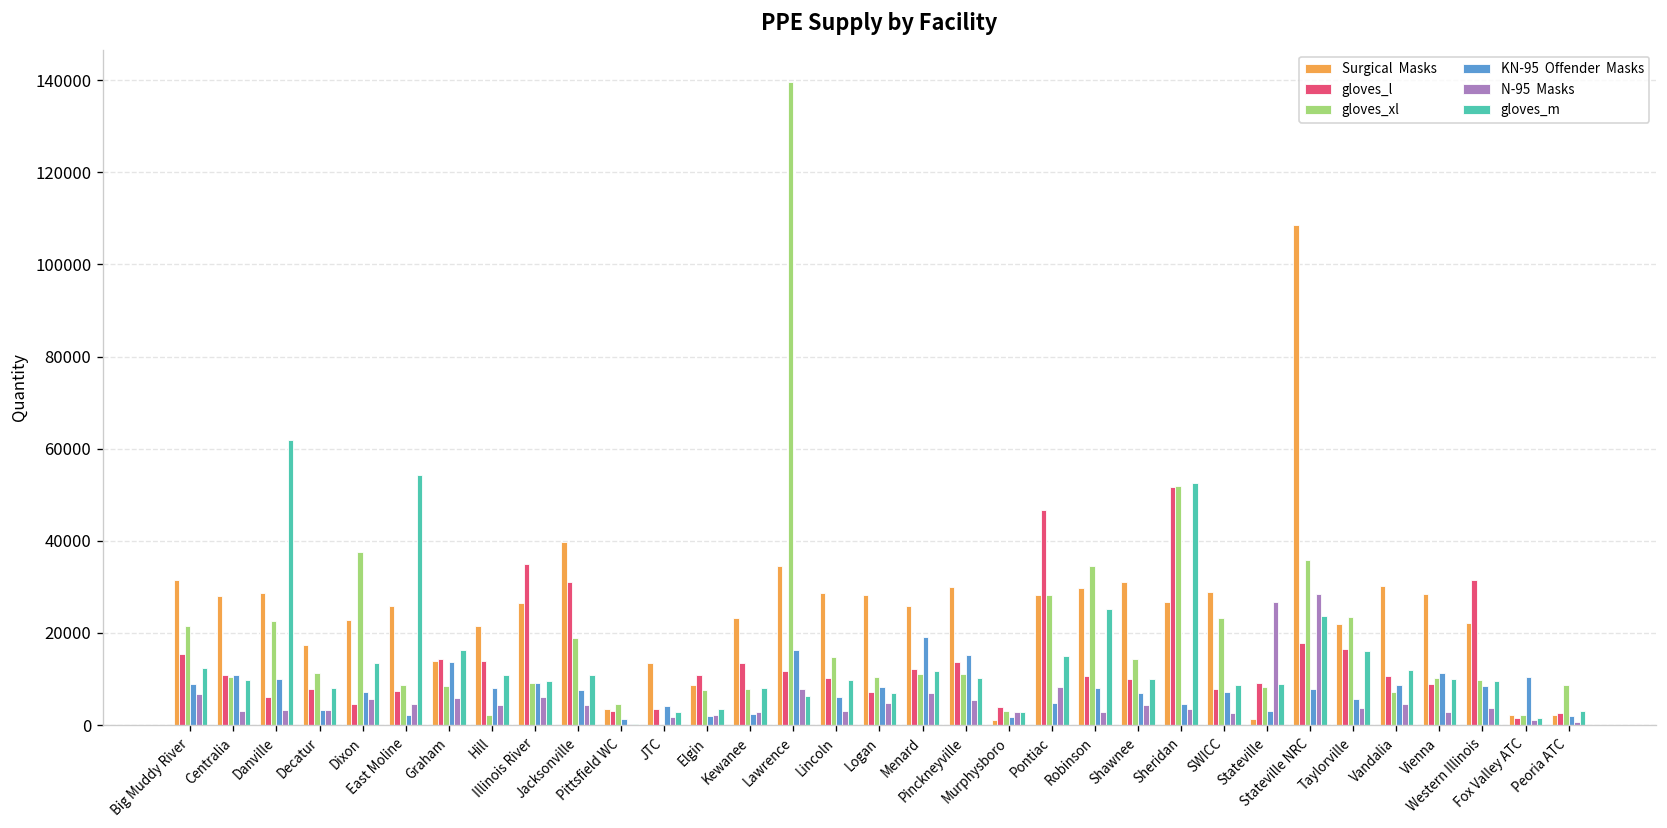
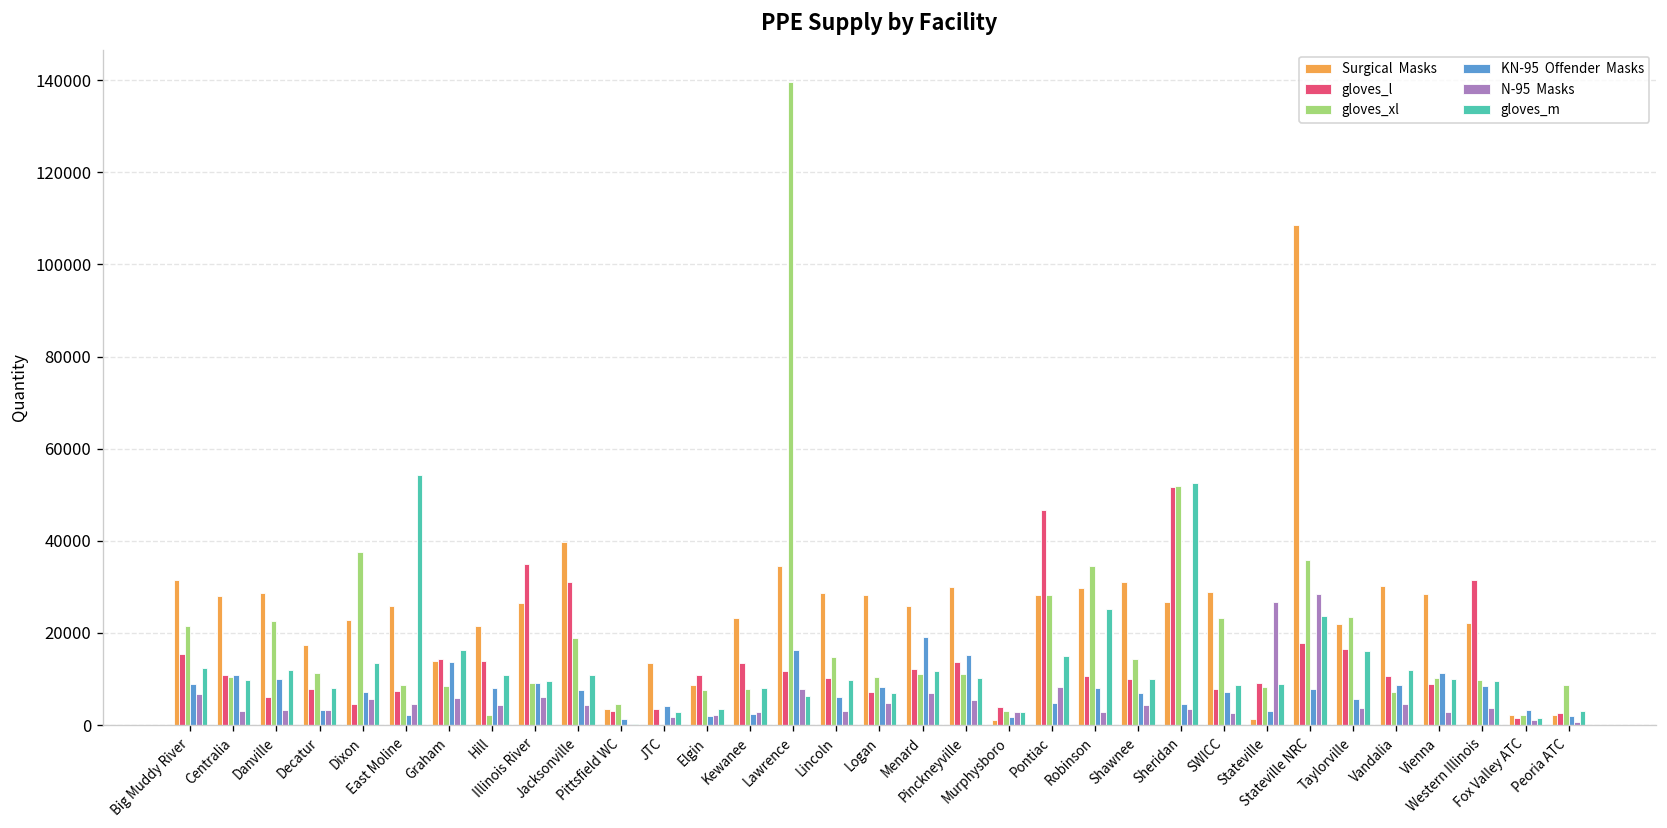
  {
    "Surgical Masks": {
      "Big Muddy River": 31000,
      "Centralia": 28000,
      "Danville": 29000,
      "Decatur": 17000,
      "Dixon": 23000,
      "East Moline": 26000,
      "Graham": 14000,
      "Hill": 22000,
      "Illinois River": 27000,
      "Jacksonville": 40000,
      "Pittsfield WC": 4000,
      "JTC": 13000,
      "Elgin": 9000,
      "Kewanee": 23000,
      "Lawrence": 35000,
      "Lincoln": 29000,
      "Logan": 28000,
      "Menard": 26000,
      "Pinckneyville": 30000,
      "Murphysboro": 1000,
      "Pontiac": 28000,
      "Robinson": 30000,
      "Shawnee": 31000,
      "Sheridan": 27000,
      "SWICC": 29000,
      "Stateville": 1000,
      "Stateville NRC": 109000,
      "Taylorville": 22000,
      "Vandalia": 30000,
      "Vienna": 28000,
      "Western Illinois": 22000,
      "Fox Valley ATC": 2000,
      "Peoria ATC": 2000
    },
    "gloves_l": {
      "Big Muddy River": 15000,
      "Centralia": 11000,
      "Danville": 6000,
      "Decatur": 8000,
      "Dixon": 5000,
      "East Moline": 7000,
      "Graham": 14000,
      "Hill": 14000,
      "Illinois River": 35000,
      "Jacksonville": 31000,
      "Pittsfield WC": 3000,
      "JTC": 4000,
      "Elgin": 11000,
      "Kewanee": 13000,
      "Lawrence": 12000,
      "Lincoln": 10000,
      "Logan": 7000,
      "Menard": 12000,
      "Pinckneyville": 14000,
      "Murphysboro": 4000,
      "Pontiac": 47000,
      "Robinson": 11000,
      "Shawnee": 10000,
      "Sheridan": 52000,
      "SWICC": 8000,
      "Stateville": 9000,
      "Stateville NRC": 18000,
      "Taylorville": 17000,
      "Vandalia": 11000,
      "Vienna": 9000,
      "Western Illinois": 31000,
      "Fox Valley ATC": 2000,
      "Peoria ATC": 3000
    },
    "gloves_xl": {
      "Big Muddy River": 22000,
      "Centralia": 10000,
      "Danville": 23000,
      "Decatur": 11000,
      "Dixon": 38000,
      "East Moline": 9000,
      "Graham": 8000,
      "Hill": 2000,
      "Illinois River": 9000,
      "Jacksonville": 19000,
      "Pittsfield WC": 5000,
      "JTC": 0,
      "Elgin": 8000,
      "Kewanee": 8000,
      "Lawrence": 140000,
      "Lincoln": 15000,
      "Logan": 10000,
      "Menard": 11000,
      "Pinckneyville": 11000,
      "Murphysboro": 3000,
      "Pontiac": 28000,
      "Robinson": 35000,
      "Shawnee": 14000,
      "Sheridan": 52000,
      "SWICC": 23000,
      "Stateville": 8000,
      "Stateville NRC": 36000,
      "Taylorville": 23000,
      "Vandalia": 7000,
      "Vienna": 10000,
      "Western Illinois": 10000,
      "Fox Valley ATC": 2000,
      "Peoria ATC": 9000
    },
    "KN-95 Offender Masks": {
      "Big Muddy River": 9000,
      "Centralia": 11000,
      "Danville": 10000,
      "Decatur": 3000,
      "Dixon": 7000,
      "East Moline": 2000,
      "Graham": 14000,
      "Hill": 8000,
      "Illinois River": 9000,
      "Jacksonville": 8000,
      "Pittsfield WC": 1000,
      "JTC": 4000,
      "Elgin": 2000,
      "Kewanee": 2000,
      "Lawrence": 16000,
      "Lincoln": 6000,
      "Logan": 8000,
      "Menard": 19000,
      "Pinckneyville": 15000,
      "Murphysboro": 2000,
      "Pontiac": 5000,
      "Robinson": 8000,
      "Shawnee": 7000,
      "Sheridan": 5000,
      "SWICC": 7000,
      "Stateville": 3000,
      "Stateville NRC": 8000,
      "Taylorville": 6000,
      "Vandalia": 9000,
      "Vienna": 11000,
      "Western Illinois": 8000,
-     "Fox Valley ATC": 10000,
+     "Fox Valley ATC": 3000,
      "Peoria ATC": 2000
    },
    "N-95 Masks": {
      "Big Muddy River": 7000,
      "Centralia": 3000,
      "Danville": 3000,
      "Decatur": 3000,
      "Dixon": 6000,
      "East Moline": 5000,
      "Graham": 6000,
      "Hill": 4000,
      "Illinois River": 6000,
      "Jacksonville": 4000,
      "JTC": 2000,
      "Elgin": 2000,
      "Kewanee": 3000,
      "Lawrence": 8000,
      "Lincoln": 3000,
      "Logan": 5000,
      "Menard": 7000,
      "Pinckneyville": 5000,
      "Murphysboro": 3000,
      "Pontiac": 8000,
      "Robinson": 3000,
      "Shawnee": 4000,
      "Sheridan": 4000,
      "SWICC": 3000,
      "Stateville": 27000,
      "Stateville NRC": 29000,
      "Taylorville": 4000,
      "Vandalia": 5000,
      "Vienna": 3000,
      "Western Illinois": 4000,
      "Fox Valley ATC": 1000,
      "Peoria ATC": 1000
    },
    "gloves_m": {
      "Big Muddy River": 12000,
      "Centralia": 10000,
-     "Danville": 62000,
+     "Danville": 12000,
      "Decatur": 8000,
      "Dixon": 13000,
      "East Moline": 54000,
      "Graham": 16000,
      "Hill": 11000,
      "Illinois River": 10000,
      "Jacksonville": 11000,
      "JTC": 3000,
      "Elgin": 3000,
      "Kewanee": 8000,
      "Lawrence": 6000,
      "Lincoln": 10000,
      "Logan": 7000,
      "Menard": 12000,
      "Pinckneyville": 10000,
      "Murphysboro": 3000,
      "Pontiac": 15000,
      "Robinson": 25000,
      "Shawnee": 10000,
      "Sheridan": 53000,
      "SWICC": 9000,
      "Stateville": 9000,
      "Stateville NRC": 24000,
      "Taylorville": 16000,
      "Vandalia": 12000,
      "Vienna": 10000,
      "Western Illinois": 10000,
      "Fox Valley ATC": 2000,
      "Peoria ATC": 3000
    }
  }
